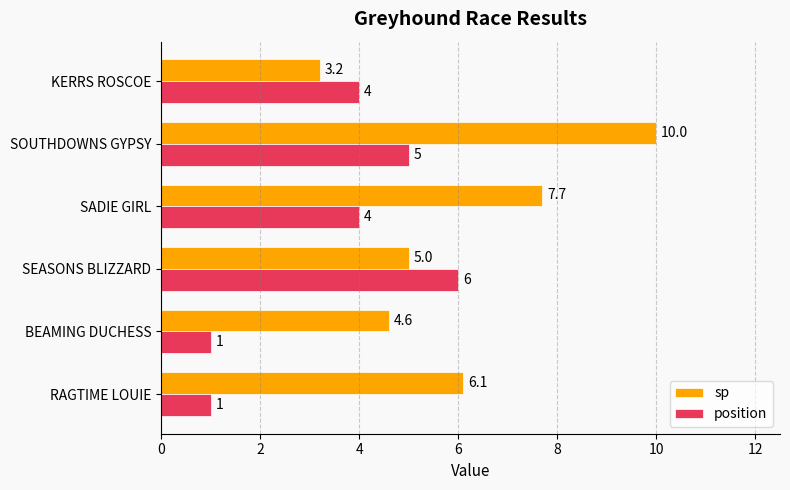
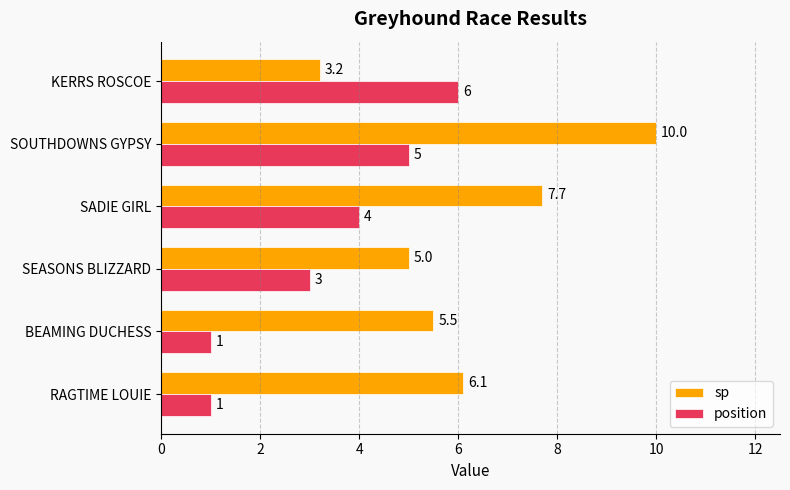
  {
    "sp": {
      "KERRS ROSCOE": 3.2,
      "SOUTHDOWNS GYPSY": 10.0,
      "SADIE GIRL": 7.7,
      "SEASONS BLIZZARD": 5.0,
-     "BEAMING DUCHESS": 4.6,
+     "BEAMING DUCHESS": 5.5,
      "RAGTIME LOUIE": 6.1
    },
    "position": {
-     "KERRS ROSCOE": 4,
+     "KERRS ROSCOE": 6,
      "SOUTHDOWNS GYPSY": 5,
      "SADIE GIRL": 4,
-     "SEASONS BLIZZARD": 6,
+     "SEASONS BLIZZARD": 3,
      "BEAMING DUCHESS": 1,
      "RAGTIME LOUIE": 1
    }
  }
